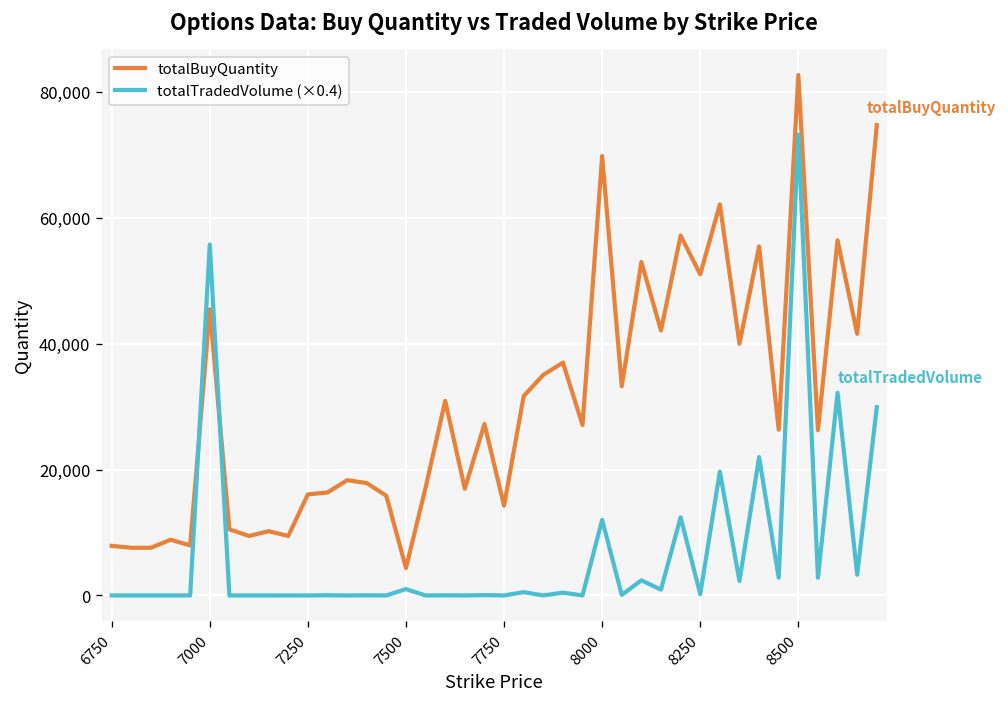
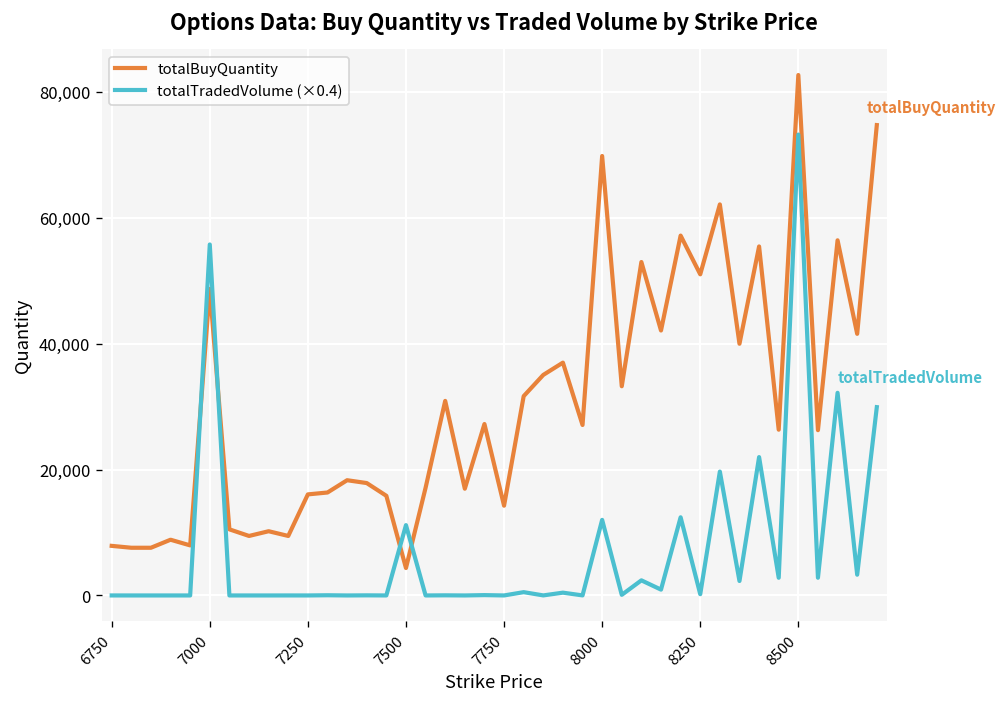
  {
    "totalBuyQuantity": {
      "6750": "8,000",
-     "7000": "45,000",
+     "7000": "49,000",
      "7250": "16,000",
      "7500": "4,000",
      "7750": "14,000",
      "8000": "70,000",
      "8250": "51,000",
      "8500": "83,000"
    },
    "totalTradedVolume (×0.4)": {
      "6750": "0",
      "7000": "56,000",
      "7250": "0",
-     "7500": "1,000",
+     "7500": "11,000",
      "7750": "0",
      "8000": "12,000",
      "8250": "0",
      "8500": "73,000"
    }
  }
